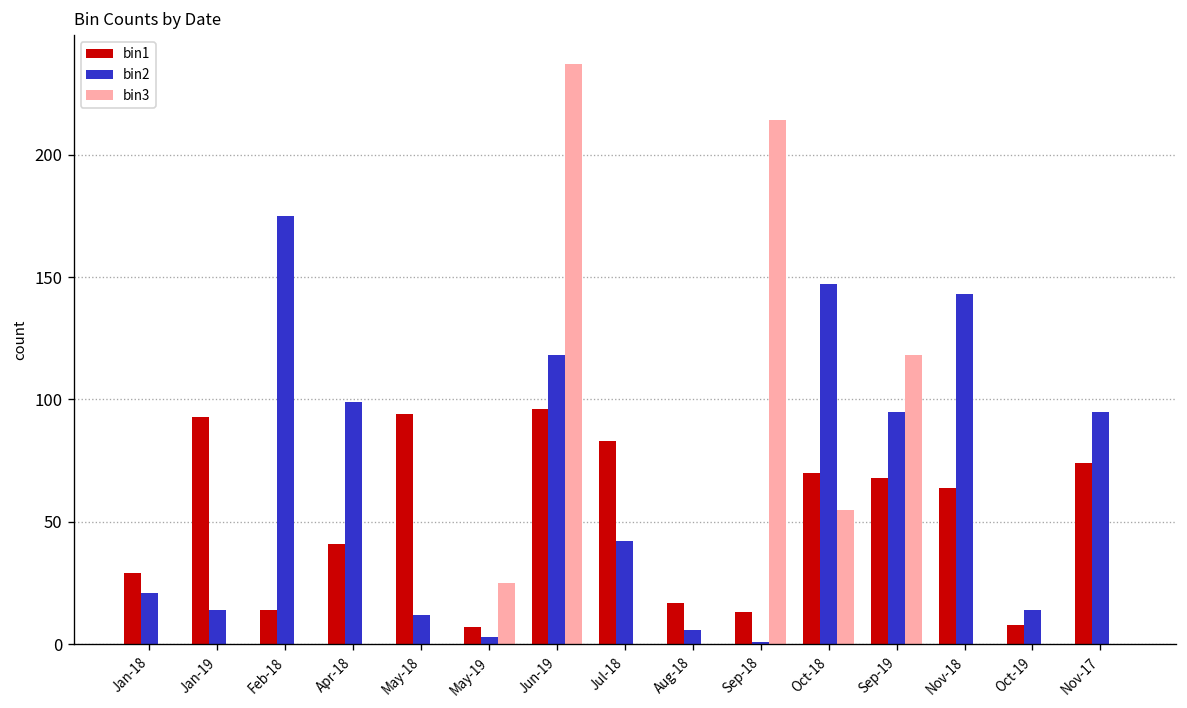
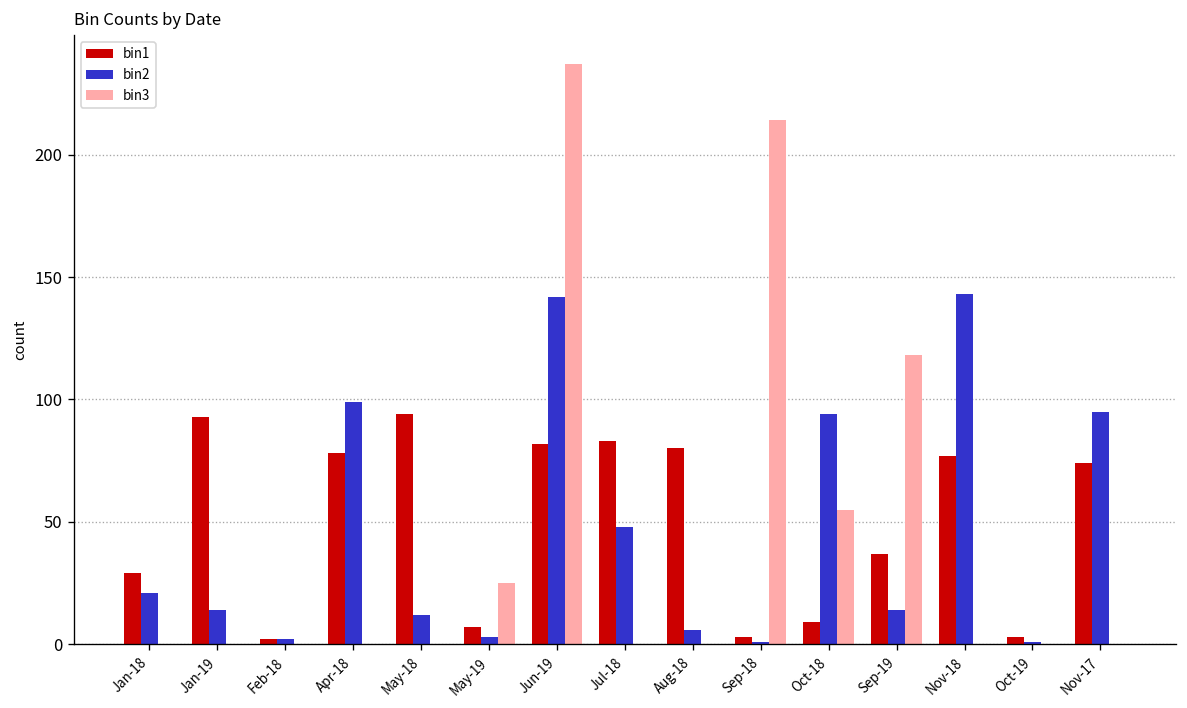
  {
    "bin1": {
      "Jan-18": 29,
      "Jan-19": 93,
-     "Feb-18": 14,
-     "Apr-18": 41,
+     "Feb-18": 2,
+     "Apr-18": 78,
      "May-18": 94,
      "May-19": 7,
-     "Jun-19": 96,
+     "Jun-19": 82,
      "Jul-18": 83,
-     "Aug-18": 17,
-     "Sep-18": 13,
-     "Oct-18": 70,
-     "Sep-19": 68,
-     "Nov-18": 64,
-     "Oct-19": 8,
+     "Aug-18": 80,
+     "Sep-18": 3,
+     "Oct-18": 9,
+     "Sep-19": 37,
+     "Nov-18": 77,
+     "Oct-19": 3,
      "Nov-17": 74
    },
    "bin2": {
      "Jan-18": 21,
      "Jan-19": 14,
-     "Feb-18": 175,
+     "Feb-18": 2,
      "Apr-18": 99,
      "May-18": 12,
      "May-19": 3,
-     "Jun-19": 118,
-     "Jul-18": 42,
+     "Jun-19": 142,
+     "Jul-18": 48,
      "Aug-18": 6,
-     "Oct-18": 147,
-     "Sep-19": 95,
+     "Oct-18": 94,
+     "Sep-19": 14,
      "Nov-18": 143,
-     "Oct-19": 14,
+     "Oct-19": 1,
      "Nov-17": 95
    },
    "bin3": {
      "Jan-18": 0,
      "Jan-19": 0,
      "Feb-18": 0,
      "Apr-18": 0,
      "May-18": 0,
      "May-19": 25,
      "Jun-19": 237,
      "Jul-18": 0,
      "Aug-18": 0,
      "Sep-18": 214,
      "Oct-18": 55,
      "Sep-19": 118,
      "Nov-18": 0,
      "Oct-19": 0,
      "Nov-17": 0
    }
  }
